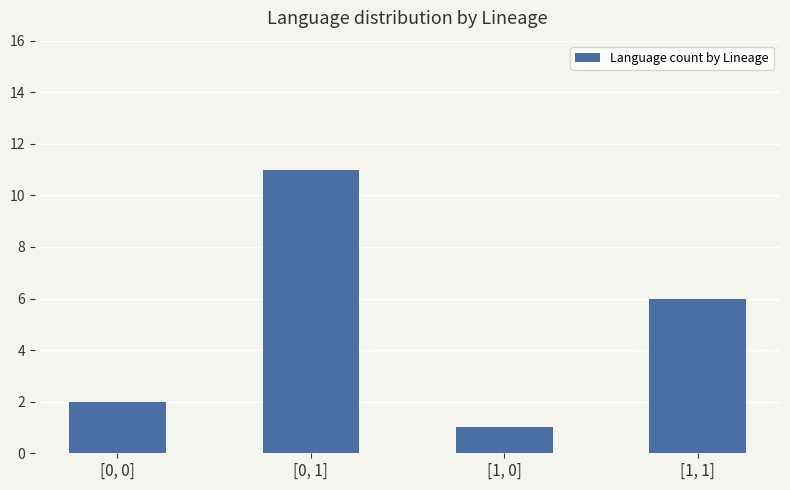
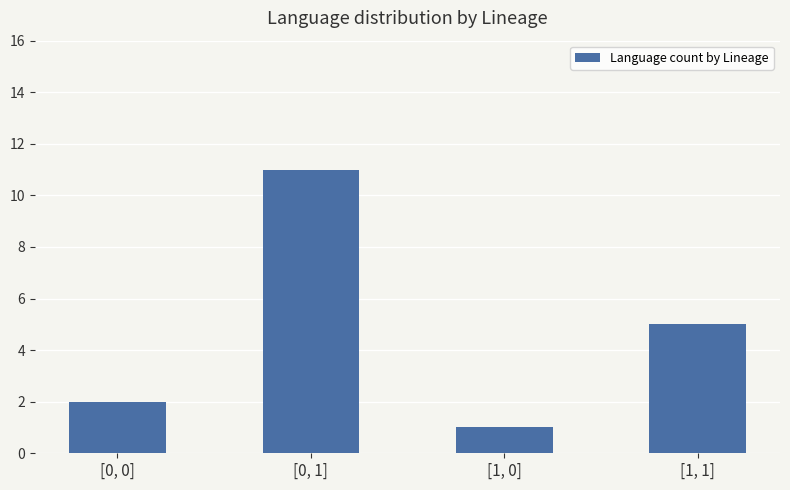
  {
    "[0, 0]": 2,
    "[0, 1]": 11,
    "[1, 0]": 1,
-   "[1, 1]": 6
+   "[1, 1]": 5
  }
